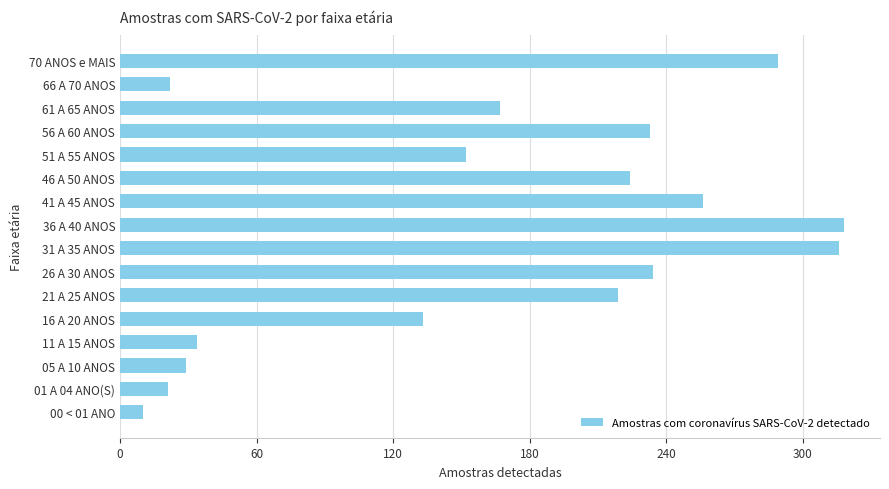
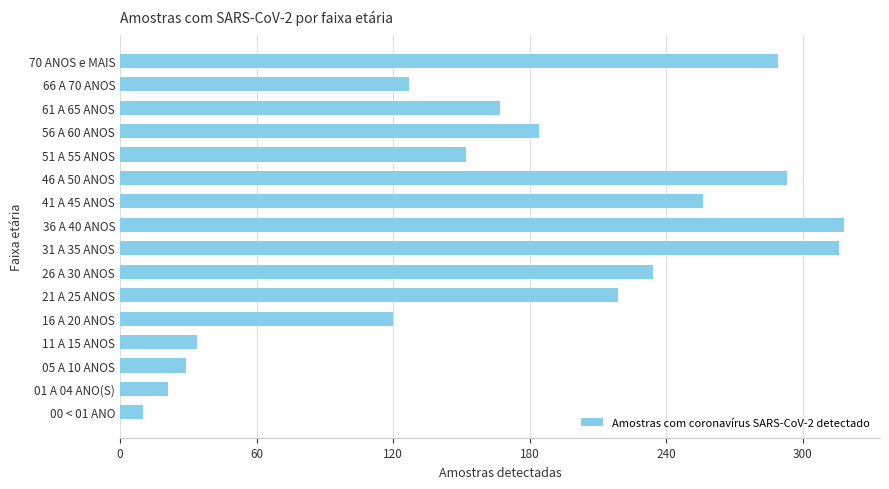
  {
    "70 ANOS e MAIS": 289,
-   "66 A 70 ANOS": 22,
+   "66 A 70 ANOS": 127,
    "61 A 65 ANOS": 167,
-   "56 A 60 ANOS": 233,
+   "56 A 60 ANOS": 184,
    "51 A 55 ANOS": 152,
-   "46 A 50 ANOS": 224,
+   "46 A 50 ANOS": 293,
    "41 A 45 ANOS": 256,
    "36 A 40 ANOS": 318,
    "31 A 35 ANOS": 316,
    "26 A 30 ANOS": 234,
    "21 A 25 ANOS": 219,
-   "16 A 20 ANOS": 133,
+   "16 A 20 ANOS": 120,
    "11 A 15 ANOS": 34,
    "05 A 10 ANOS": 29,
    "01 A 04 ANO(S)": 21,
    "00 < 01 ANO": 10
  }
